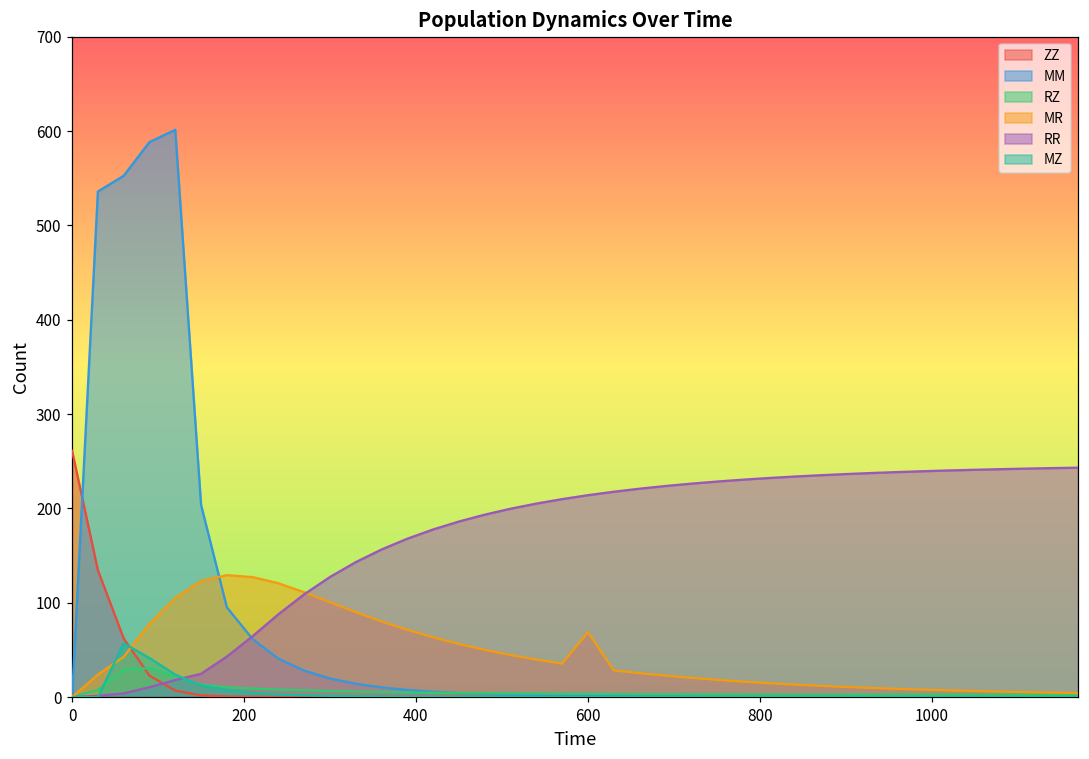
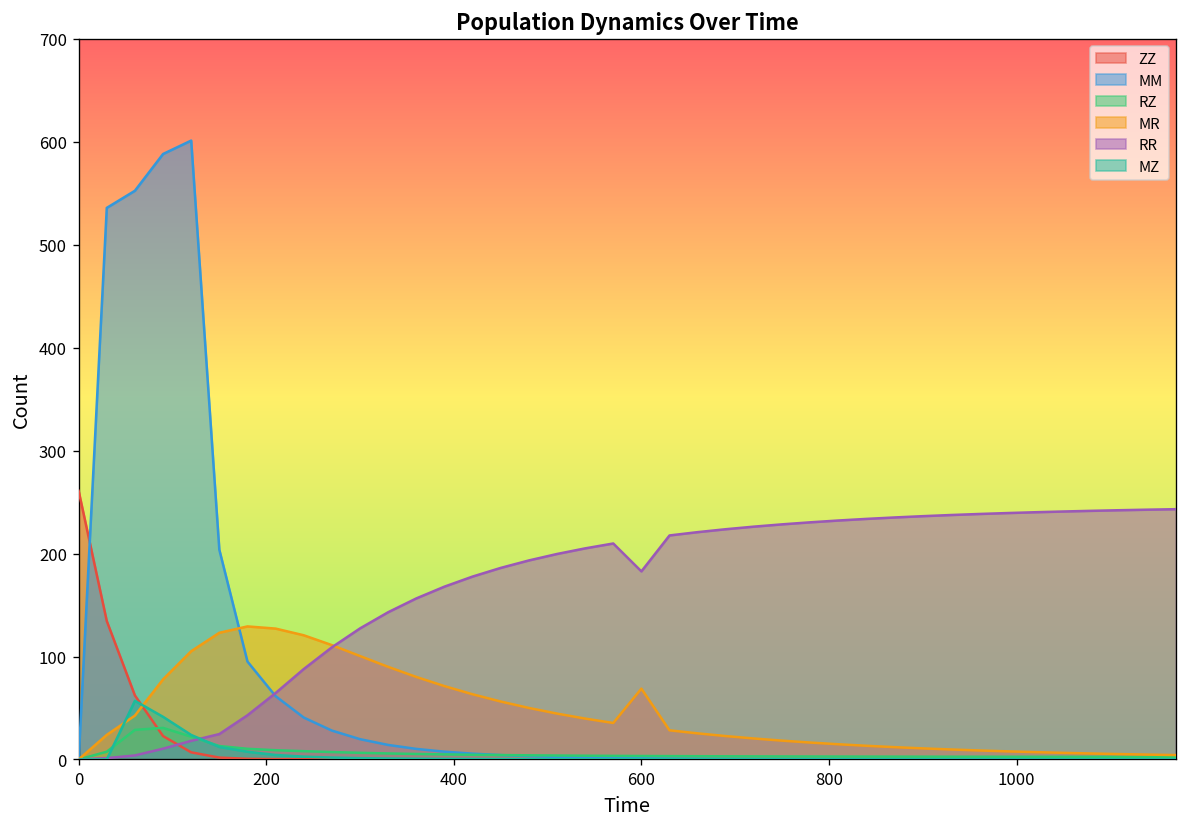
  {
    "ZZ": {
      "0": 260
    },
    "MR": {
      "600": 70
    },
    "RR": {
-     "600": 210
+     "600": 180
    }
  }
